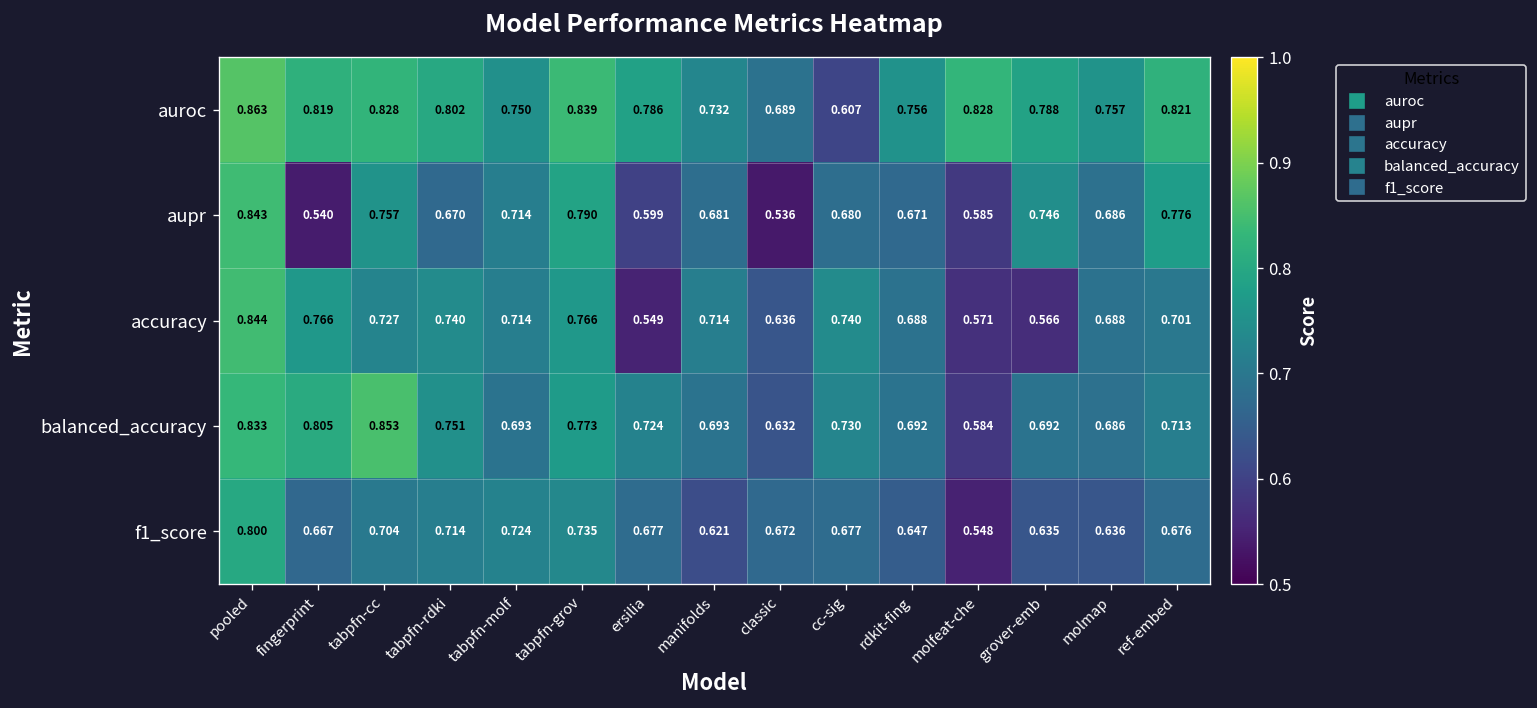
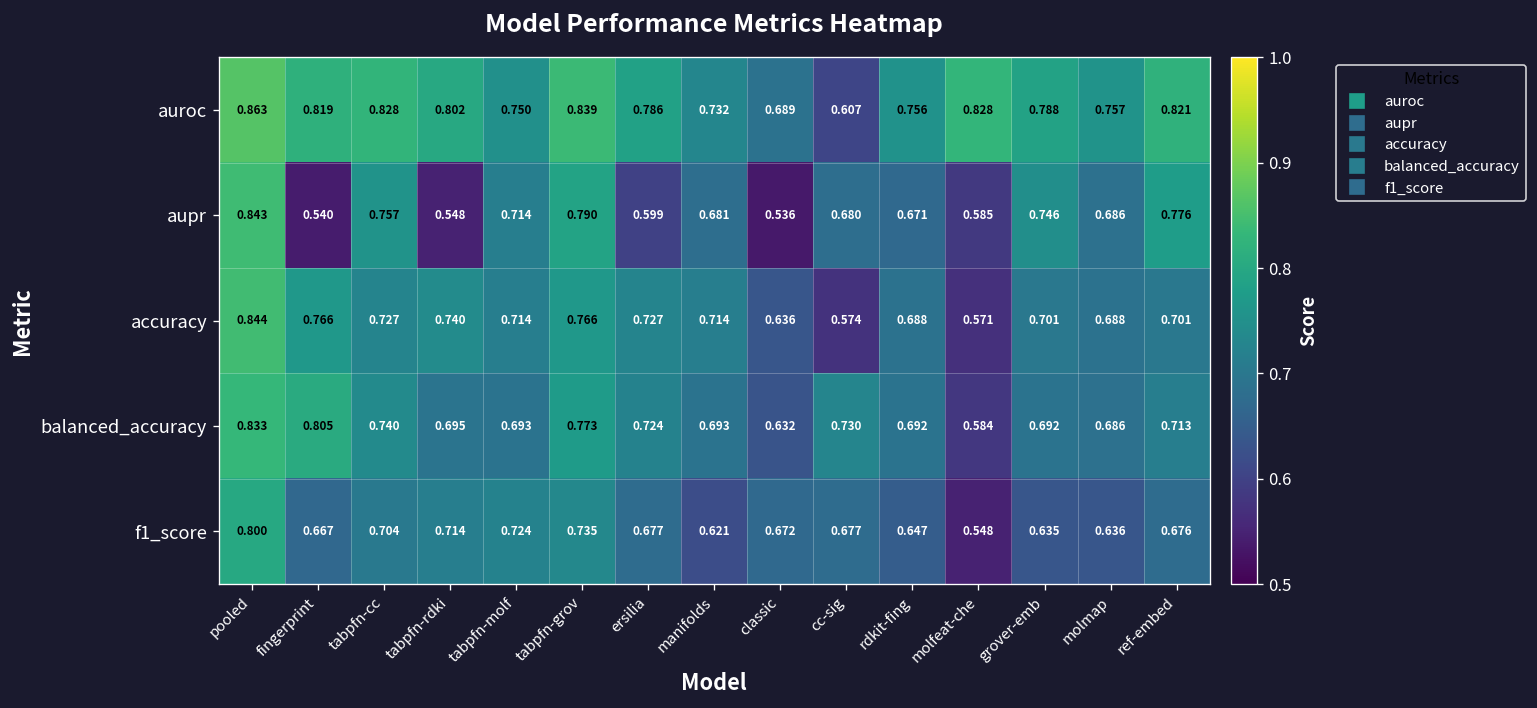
  {
    "auroc": {
      "pooled": 0.863,
      "fingerprint": 0.819,
      "tabpfn-cc": 0.828,
      "tabpfn-rdki": 0.802,
      "tabpfn-molf": 0.750,
      "tabpfn-grov": 0.839,
      "ersilia": 0.786,
      "manifolds": 0.732,
      "classic": 0.689,
      "cc-sig": 0.607,
      "rdkit-fing": 0.756,
      "molfeat-che": 0.828,
      "grover-emb": 0.788,
      "molmap": 0.757,
      "ref-embed": 0.821
    },
    "aupr": {
      "pooled": 0.843,
      "fingerprint": 0.540,
      "tabpfn-cc": 0.757,
-     "tabpfn-rdki": 0.670,
+     "tabpfn-rdki": 0.548,
      "tabpfn-molf": 0.714,
      "tabpfn-grov": 0.790,
      "ersilia": 0.599,
      "manifolds": 0.681,
      "classic": 0.536,
      "cc-sig": 0.680,
      "rdkit-fing": 0.671,
      "molfeat-che": 0.585,
      "grover-emb": 0.746,
      "molmap": 0.686,
      "ref-embed": 0.776
    },
    "accuracy": {
      "pooled": 0.844,
      "fingerprint": 0.766,
      "tabpfn-cc": 0.727,
      "tabpfn-rdki": 0.740,
      "tabpfn-molf": 0.714,
      "tabpfn-grov": 0.766,
-     "ersilia": 0.549,
+     "ersilia": 0.727,
      "manifolds": 0.714,
      "classic": 0.636,
-     "cc-sig": 0.740,
+     "cc-sig": 0.574,
      "rdkit-fing": 0.688,
      "molfeat-che": 0.571,
-     "grover-emb": 0.566,
+     "grover-emb": 0.701,
      "molmap": 0.688,
      "ref-embed": 0.701
    },
    "balanced_accuracy": {
      "pooled": 0.833,
      "fingerprint": 0.805,
-     "tabpfn-cc": 0.853,
-     "tabpfn-rdki": 0.751,
+     "tabpfn-cc": 0.740,
+     "tabpfn-rdki": 0.695,
      "tabpfn-molf": 0.693,
      "tabpfn-grov": 0.773,
      "ersilia": 0.724,
      "manifolds": 0.693,
      "classic": 0.632,
      "cc-sig": 0.730,
      "rdkit-fing": 0.692,
      "molfeat-che": 0.584,
      "grover-emb": 0.692,
      "molmap": 0.686,
      "ref-embed": 0.713
    },
    "f1_score": {
      "pooled": 0.800,
      "fingerprint": 0.667,
      "tabpfn-cc": 0.704,
      "tabpfn-rdki": 0.714,
      "tabpfn-molf": 0.724,
      "tabpfn-grov": 0.735,
      "ersilia": 0.677,
      "manifolds": 0.621,
      "classic": 0.672,
      "cc-sig": 0.677,
      "rdkit-fing": 0.647,
      "molfeat-che": 0.548,
      "grover-emb": 0.635,
      "molmap": 0.636,
      "ref-embed": 0.676
    }
  }
